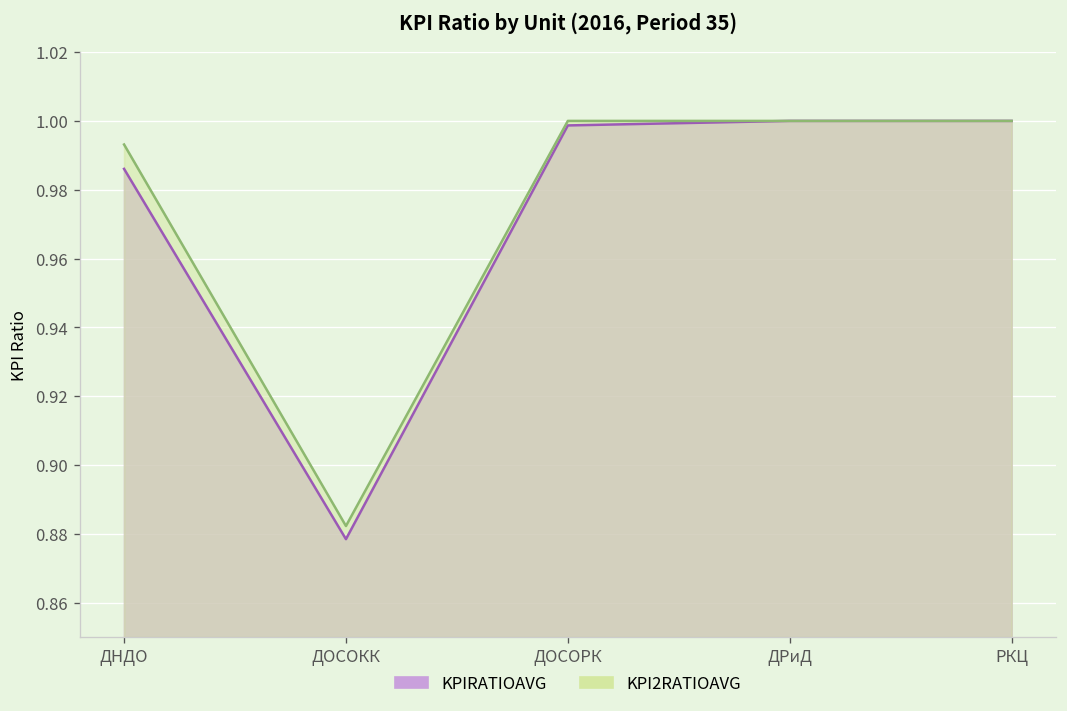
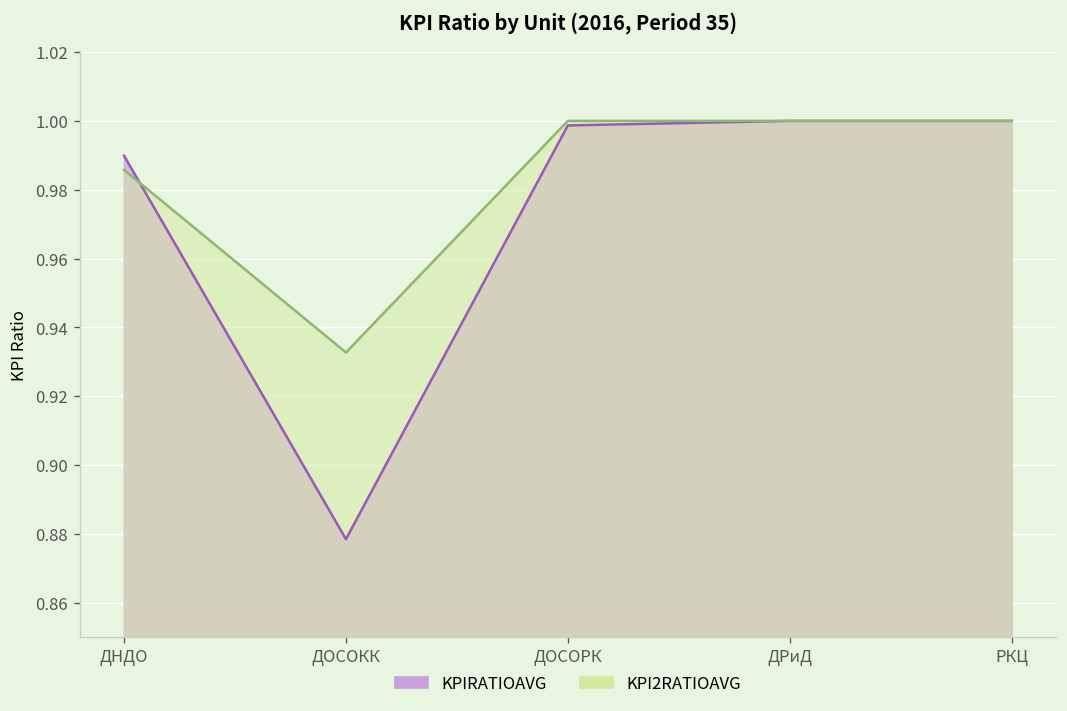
  {
    "KPIRATIOAVG": {
-     "ДНДО": 0.986,
+     "ДНДО": 0.990,
      "ДОСОКК": 0.878,
      "ДОСОРК": 0.999
    },
    "KPI2RATIOAVG": {
-     "ДНДО": 0.993,
-     "ДОСОКК": 0.882,
+     "ДНДО": 0.986,
+     "ДОСОКК": 0.933,
      "ДОСОРК": 1.000
    }
  }
